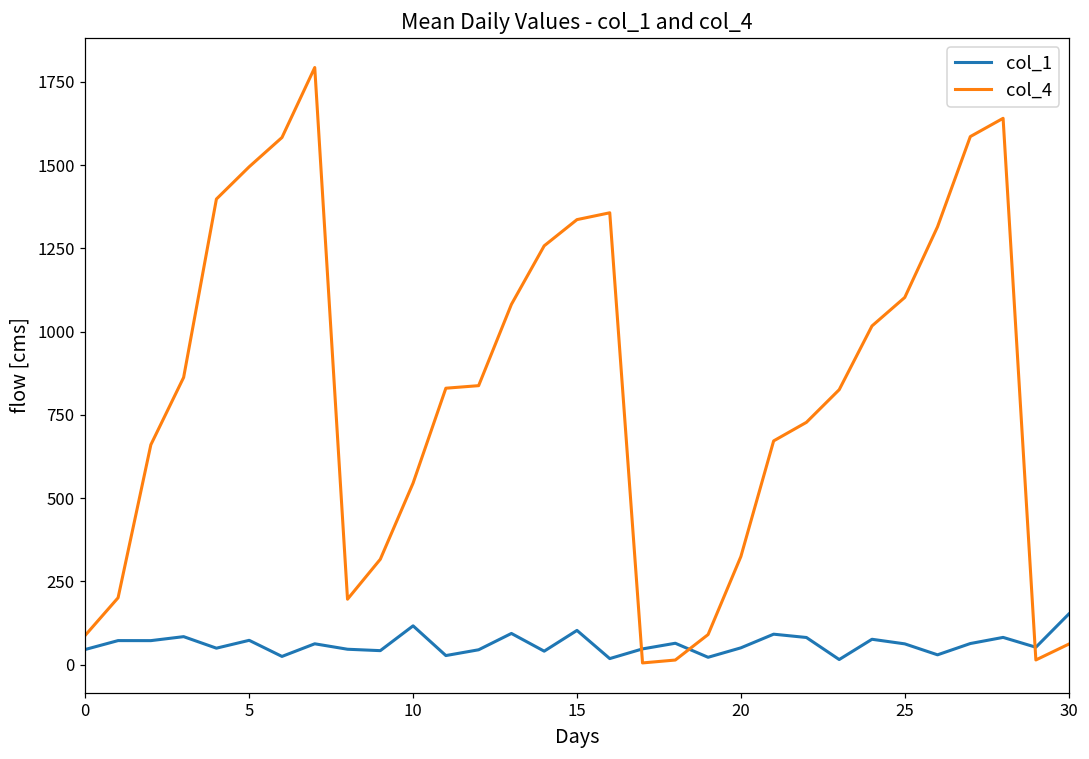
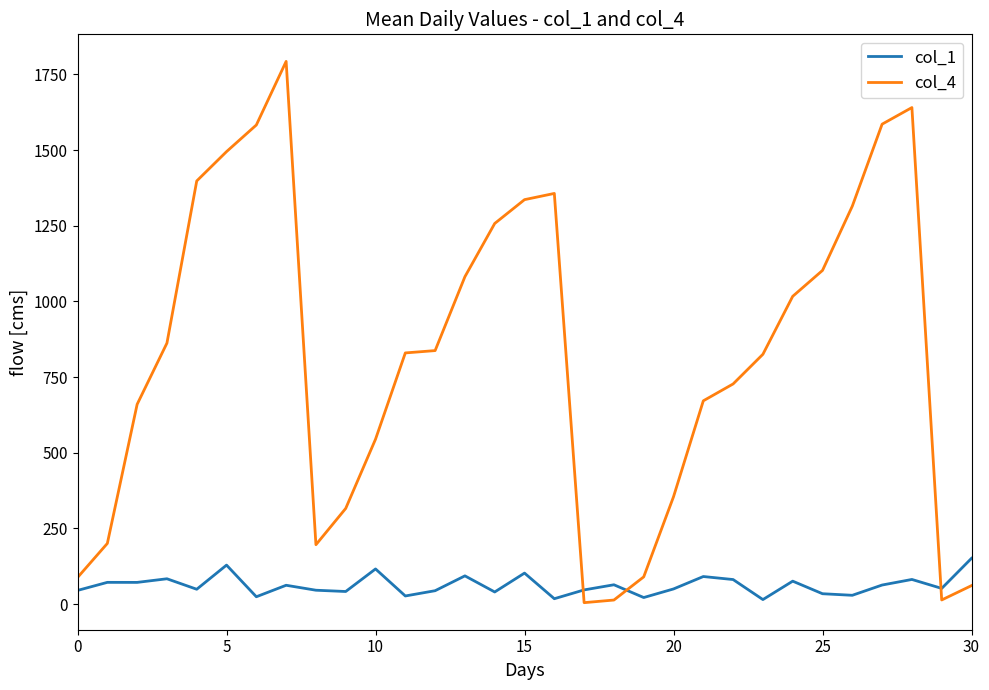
  {
    "col_1": {
      "0": 50,
-     "5": 70,
+     "5": 130,
      "10": 120,
      "15": 100,
      "20": 50,
-     "25": 60,
+     "25": 30,
      "30": 150
    },
    "col_4": {
      "0": 90,
      "5": 1490,
      "10": 540,
      "15": 1340,
-     "20": 320,
+     "20": 350,
      "25": 1100,
      "30": 60
    }
  }
